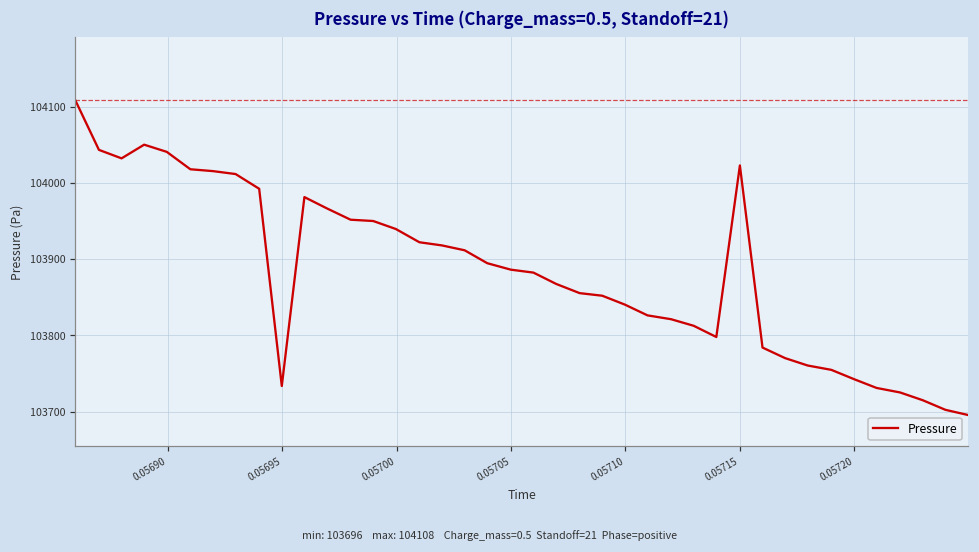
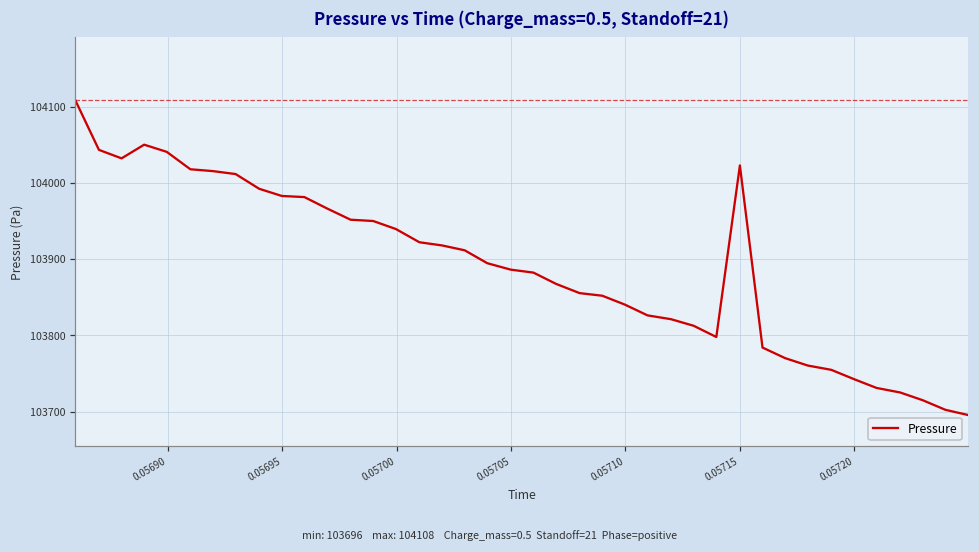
  {
-   "0.05695": 103730,
+   "0.05695": 103980,
    "0.05705": 103890,
    "0.05715": 104020
  }
